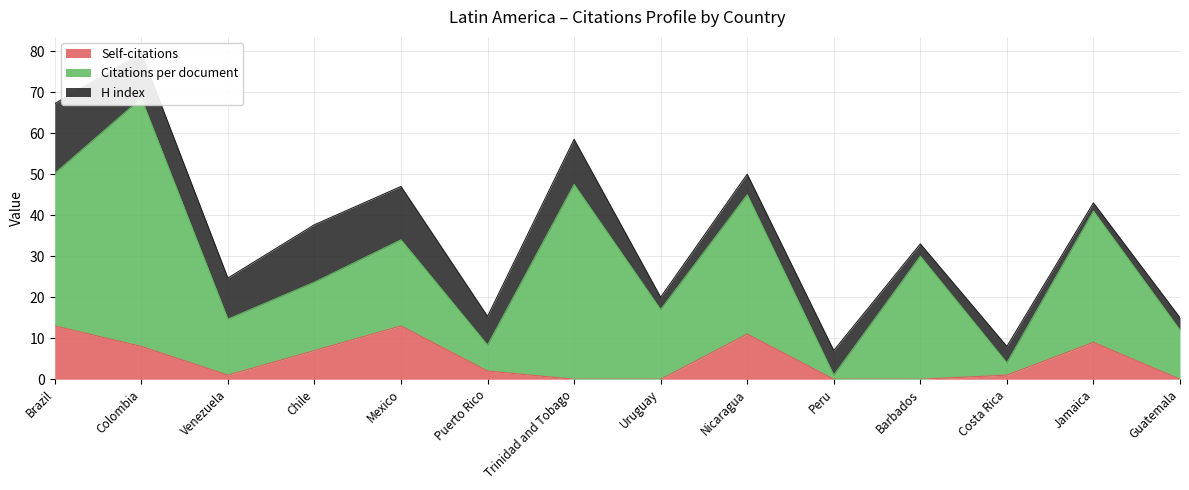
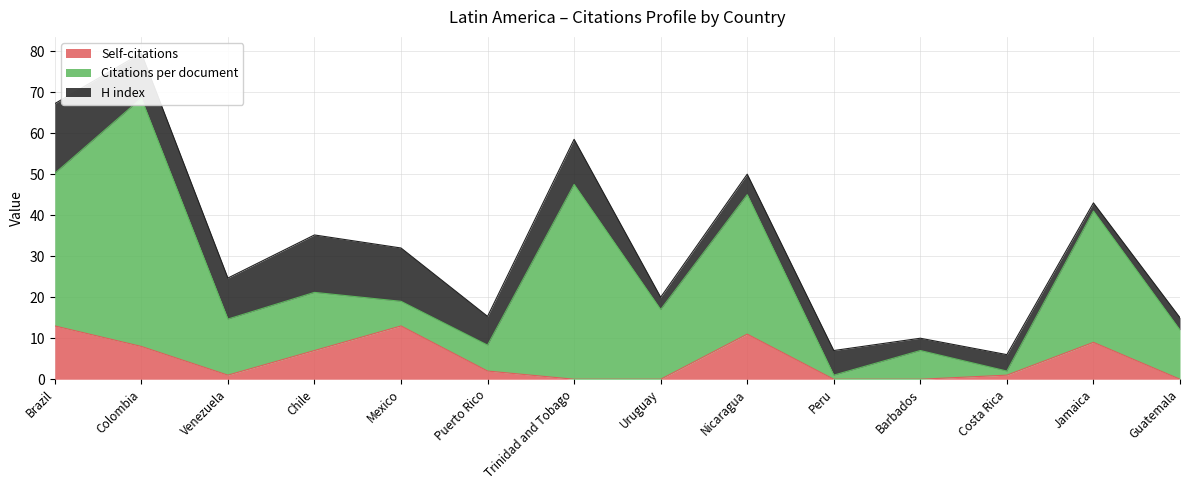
  {
    "Self-citations": {
      "Brazil": 13,
      "Colombia": 8,
      "Venezuela": 1,
      "Chile": 7,
      "Mexico": 13,
      "Puerto Rico": 2,
      "Trinidad and Tobago": 0,
      "Uruguay": 0,
      "Nicaragua": 11,
      "Peru": 0,
      "Barbados": 0,
      "Costa Rica": 1,
      "Jamaica": 9,
      "Guatemala": 0
    },
    "Citations per document": {
      "Brazil": 37,
      "Venezuela": 14,
-     "Chile": 17,
-     "Mexico": 21,
+     "Chile": 14,
+     "Mexico": 6,
      "Puerto Rico": 6,
      "Trinidad and Tobago": 48,
      "Uruguay": 17,
      "Nicaragua": 34,
      "Peru": 1,
-     "Barbados": 30,
-     "Costa Rica": 3,
+     "Barbados": 7,
+     "Costa Rica": 1,
      "Jamaica": 32,
      "Guatemala": 12
    },
    "H index": {
      "Brazil": 17,
      "Venezuela": 10,
      "Chile": 14,
      "Mexico": 13,
      "Puerto Rico": 7,
      "Trinidad and Tobago": 11,
      "Uruguay": 3,
      "Nicaragua": 5,
      "Peru": 6,
      "Barbados": 3,
      "Costa Rica": 4,
      "Jamaica": 2,
      "Guatemala": 3
    }
  }
